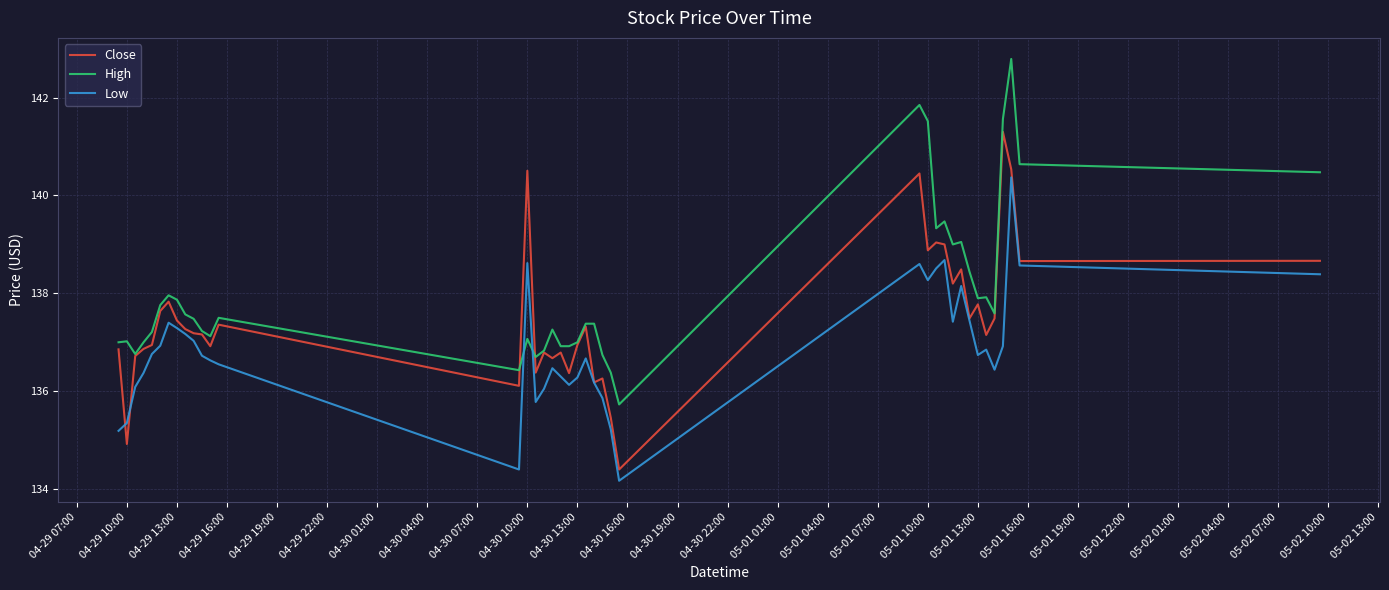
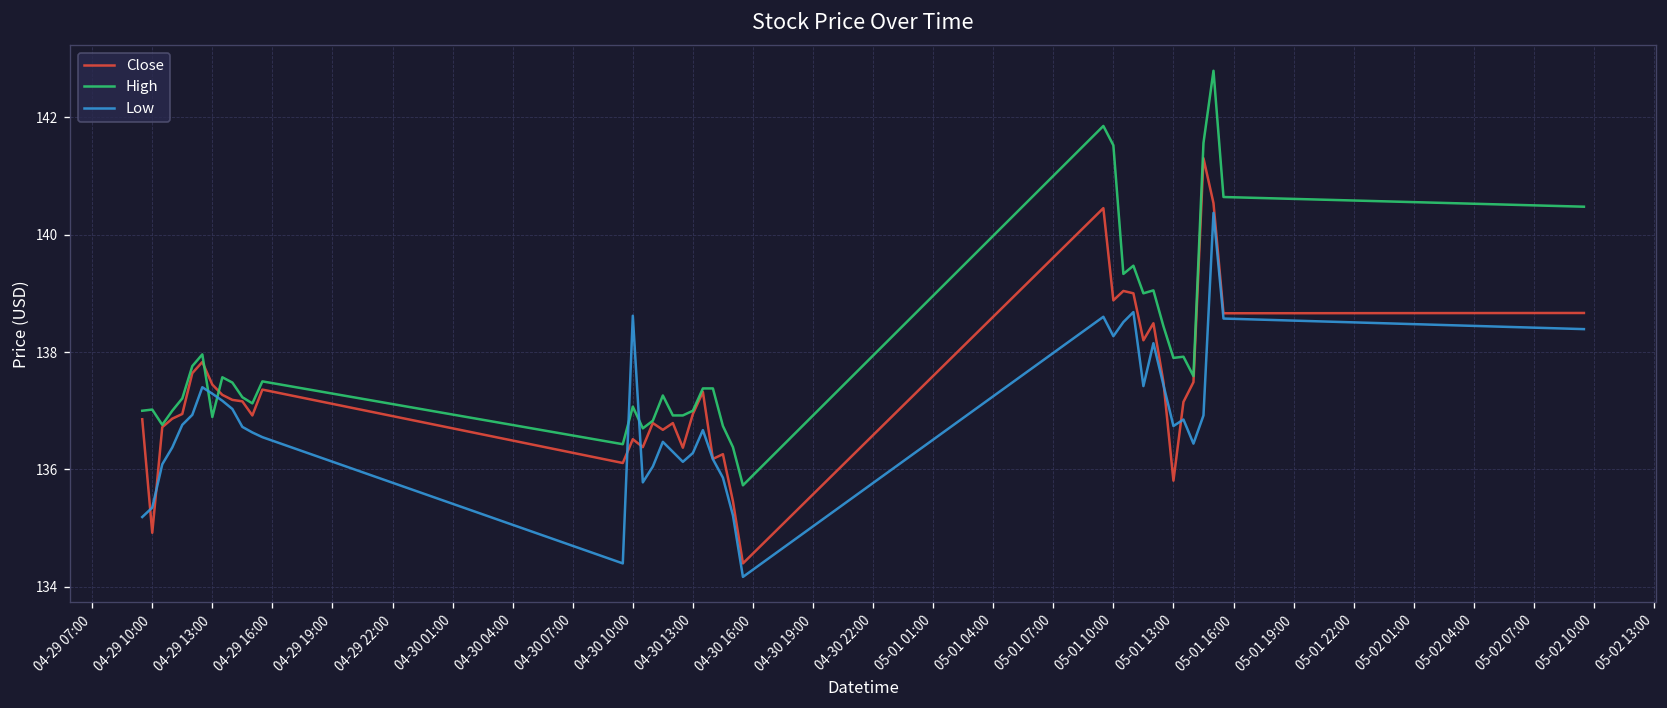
  {
    "Close": {
      "04-29 10:00": 134.9,
      "04-29 13:00": 137.4,
-     "04-30 10:00": 140.5,
+     "04-30 10:00": 136.5,
      "04-30 13:00": 136.9,
      "05-01 10:00": 138.9,
-     "05-01 13:00": 137.8
+     "05-01 13:00": 135.8
    },
    "High": {
      "04-29 10:00": 137.0,
-     "04-29 13:00": 137.9,
+     "04-29 13:00": 136.9,
      "04-30 10:00": 137.1,
      "04-30 13:00": 137.0,
      "05-01 10:00": 141.5,
      "05-01 13:00": 137.9
    },
    "Low": {
      "04-29 10:00": 135.4,
      "04-29 13:00": 137.3,
      "04-30 10:00": 138.6,
      "04-30 13:00": 136.3,
      "05-01 10:00": 138.3,
      "05-01 13:00": 136.7
    }
  }
